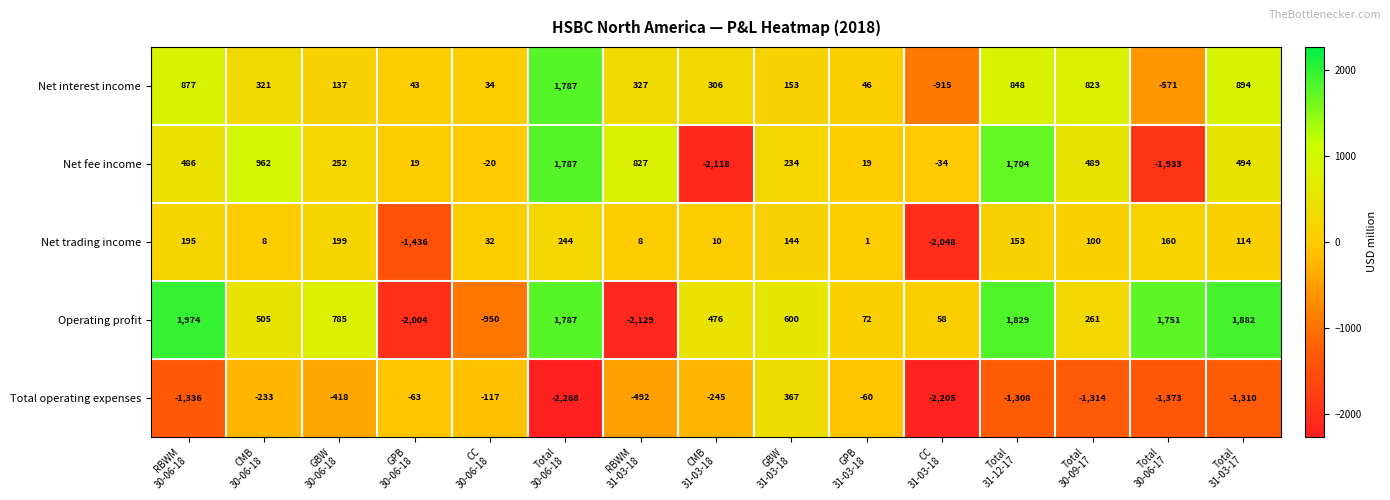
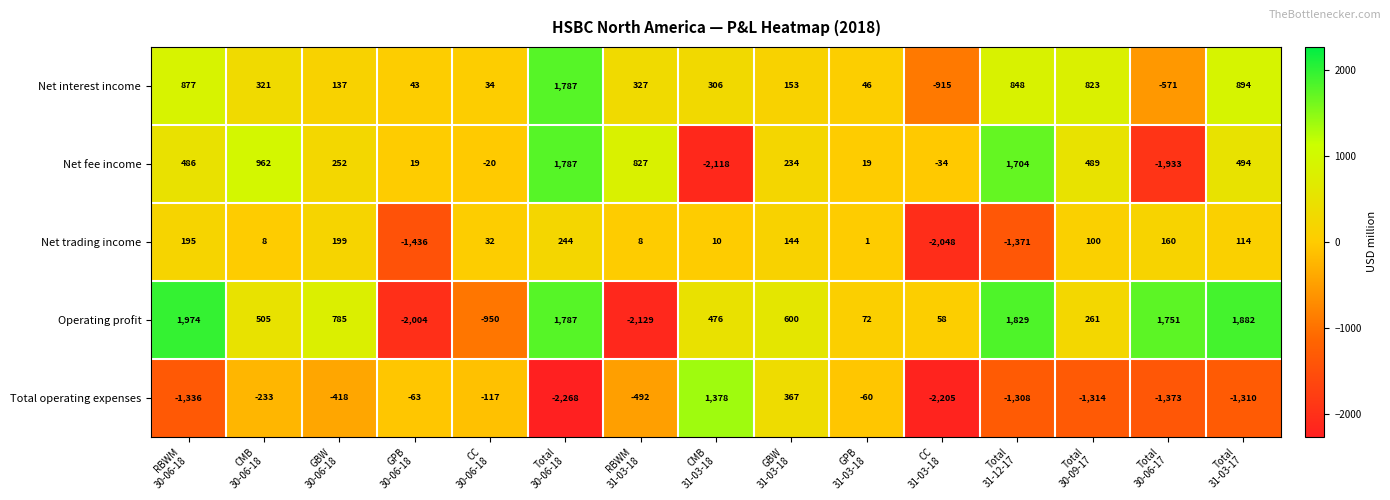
  {
    "Net interest income": {
      "RBWM 30-06-18": "877",
      "CMB 30-06-18": "321",
      "GBW 30-06-18": "137",
      "GPB 30-06-18": "43",
      "CC 30-06-18": "34",
      "Total 30-06-18": "1,787",
      "RBWM 31-03-18": "327",
      "CMB 31-03-18": "306",
      "GBW 31-03-18": "153",
      "GPB 31-03-18": "46",
      "CC 31-03-18": "-915",
      "Total 31-12-17": "848",
      "Total 30-09-17": "823",
      "Total 30-06-17": "-571",
      "Total 31-03-17": "894"
    },
    "Net fee income": {
      "RBWM 30-06-18": "486",
      "CMB 30-06-18": "962",
      "GBW 30-06-18": "252",
      "GPB 30-06-18": "19",
      "CC 30-06-18": "-20",
      "Total 30-06-18": "1,787",
      "RBWM 31-03-18": "827",
      "CMB 31-03-18": "-2,118",
      "GBW 31-03-18": "234",
      "GPB 31-03-18": "19",
      "CC 31-03-18": "-34",
      "Total 31-12-17": "1,704",
      "Total 30-09-17": "489",
      "Total 30-06-17": "-1,933",
      "Total 31-03-17": "494"
    },
    "Net trading income": {
      "RBWM 30-06-18": "195",
      "CMB 30-06-18": "8",
      "GBW 30-06-18": "199",
      "GPB 30-06-18": "-1,436",
      "CC 30-06-18": "32",
      "Total 30-06-18": "244",
      "RBWM 31-03-18": "8",
      "CMB 31-03-18": "10",
      "GBW 31-03-18": "144",
      "GPB 31-03-18": "1",
      "CC 31-03-18": "-2,048",
-     "Total 31-12-17": "153",
+     "Total 31-12-17": "-1,371",
      "Total 30-09-17": "100",
      "Total 30-06-17": "160",
      "Total 31-03-17": "114"
    },
    "Operating profit": {
      "RBWM 30-06-18": "1,974",
      "CMB 30-06-18": "505",
      "GBW 30-06-18": "785",
      "GPB 30-06-18": "-2,004",
      "CC 30-06-18": "-950",
      "Total 30-06-18": "1,787",
      "RBWM 31-03-18": "-2,129",
      "CMB 31-03-18": "476",
      "GBW 31-03-18": "600",
      "GPB 31-03-18": "72",
      "CC 31-03-18": "58",
      "Total 31-12-17": "1,829",
      "Total 30-09-17": "261",
      "Total 30-06-17": "1,751",
      "Total 31-03-17": "1,882"
    },
    "Total operating expenses": {
      "RBWM 30-06-18": "-1,336",
      "CMB 30-06-18": "-233",
      "GBW 30-06-18": "-418",
      "GPB 30-06-18": "-63",
      "CC 30-06-18": "-117",
      "Total 30-06-18": "-2,268",
      "RBWM 31-03-18": "-492",
-     "CMB 31-03-18": "-245",
+     "CMB 31-03-18": "1,378",
      "GBW 31-03-18": "367",
      "GPB 31-03-18": "-60",
      "CC 31-03-18": "-2,205",
      "Total 31-12-17": "-1,308",
      "Total 30-09-17": "-1,314",
      "Total 30-06-17": "-1,373",
      "Total 31-03-17": "-1,310"
    }
  }
